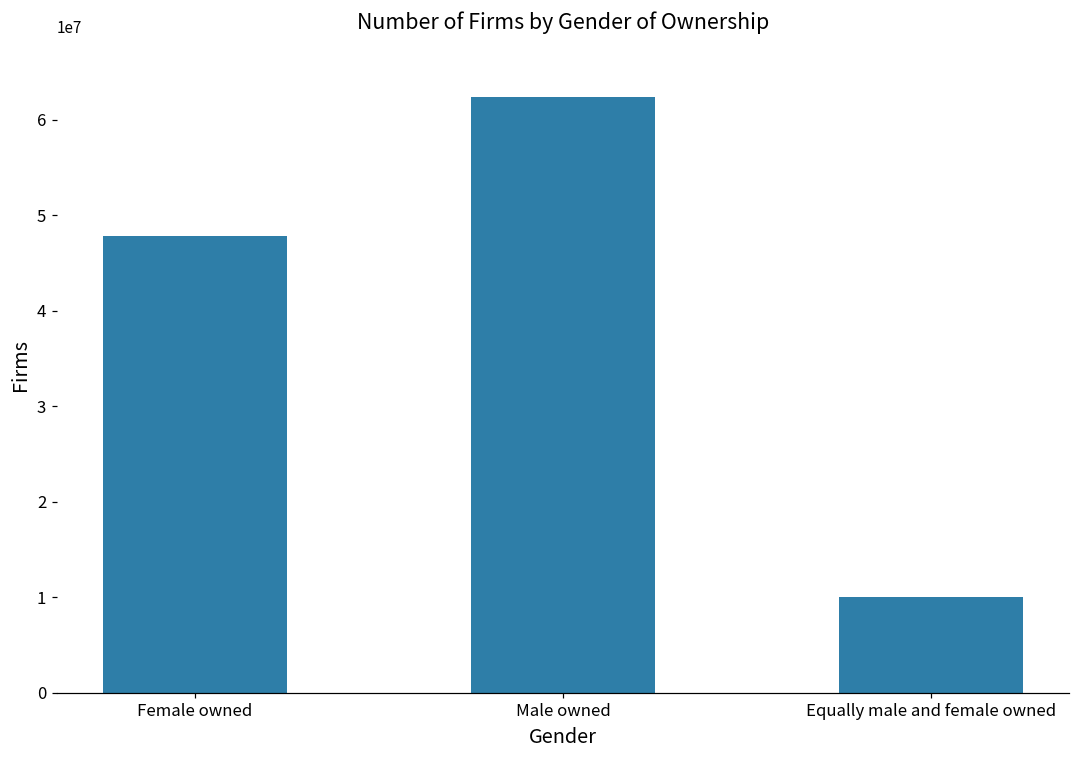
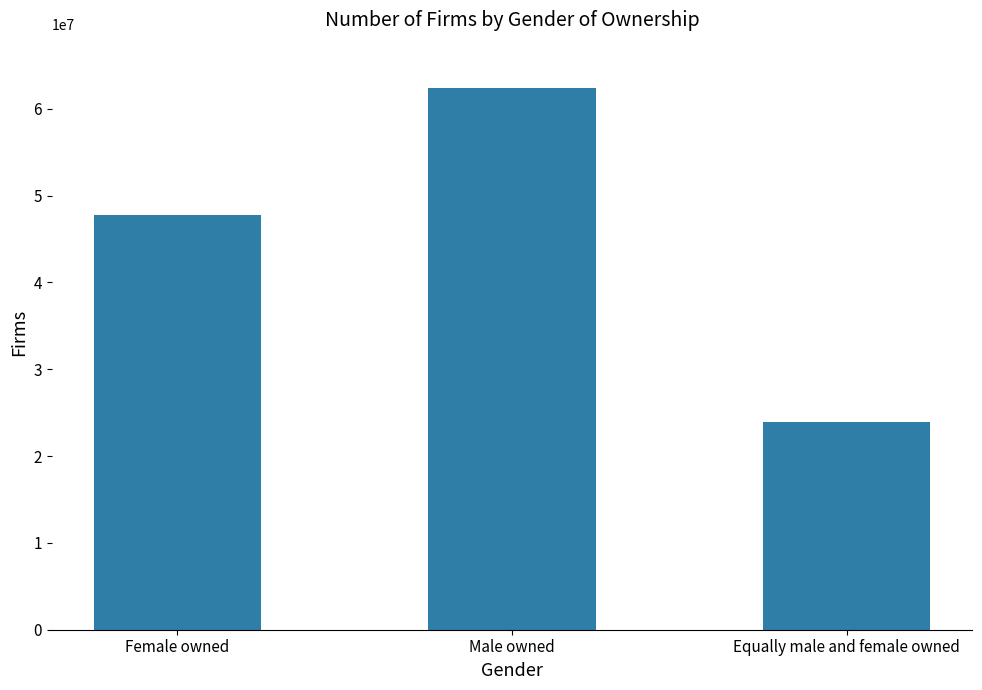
  {
    "Female owned": 48000000,
    "Male owned": 62000000,
-   "Equally male and female owned": 10000000
+   "Equally male and female owned": 24000000
  }
